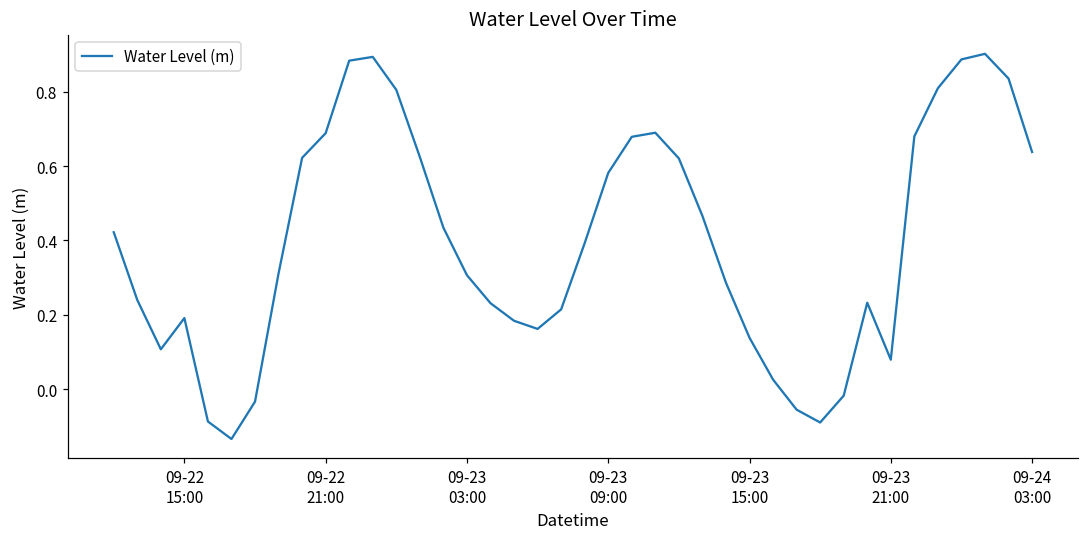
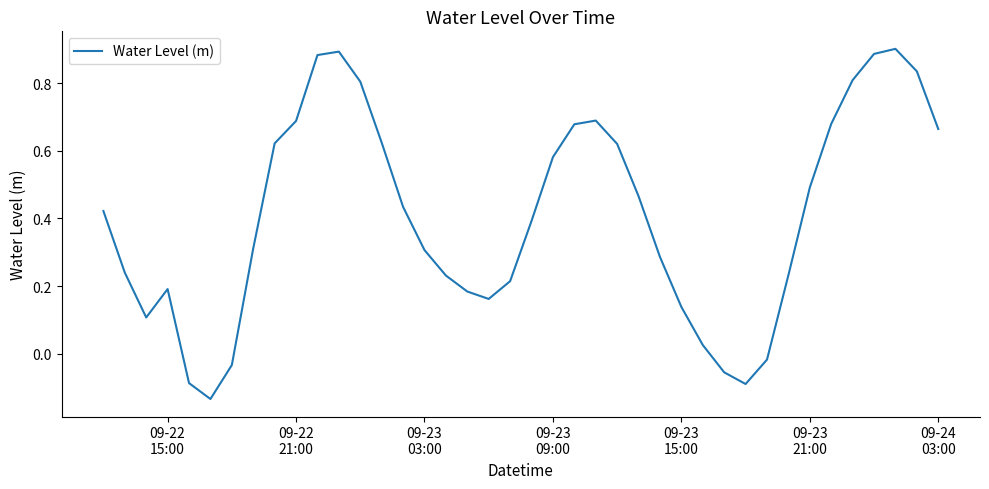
  {
    "09-22 15:00": 0.19,
    "09-22 21:00": 0.69,
    "09-23 03:00": 0.31,
    "09-23 09:00": 0.58,
    "09-23 15:00": 0.14,
-   "09-23 21:00": 0.08,
-   "09-24 03:00": 0.64
+   "09-23 21:00": 0.49,
+   "09-24 03:00": 0.66
  }
